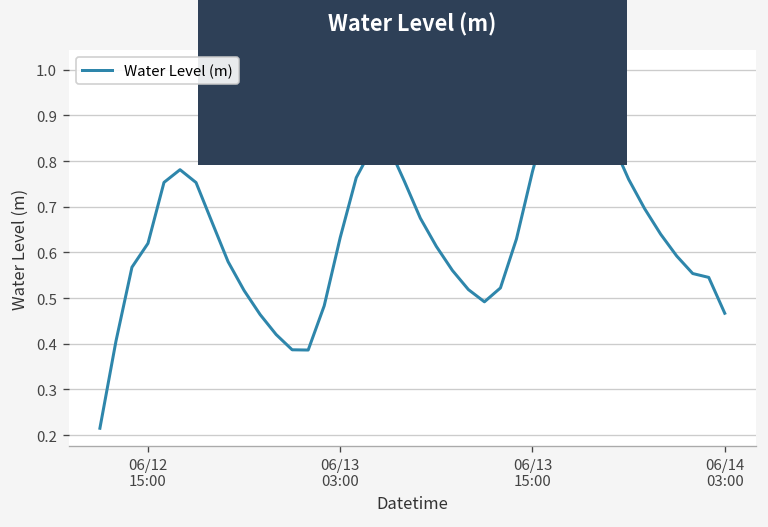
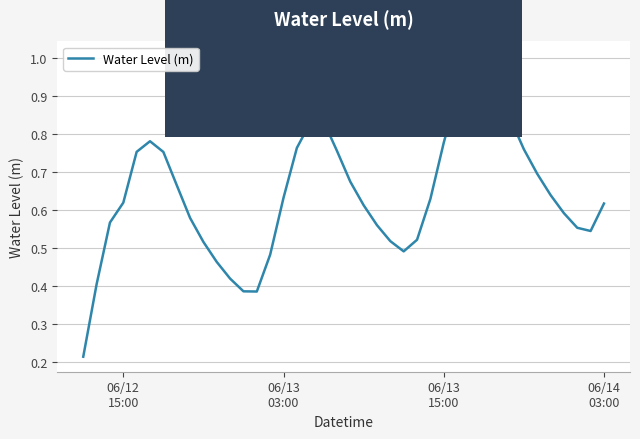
  {
    "06/12 15:00": 0.62,
    "06/13 03:00": 0.63,
    "06/13 15:00": 0.78,
-   "06/14 03:00": 0.47
+   "06/14 03:00": 0.62
  }
